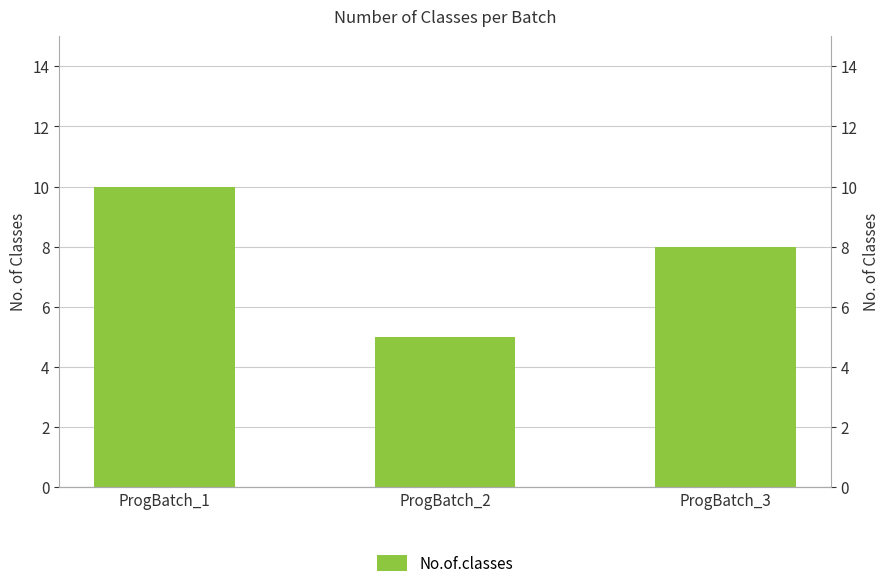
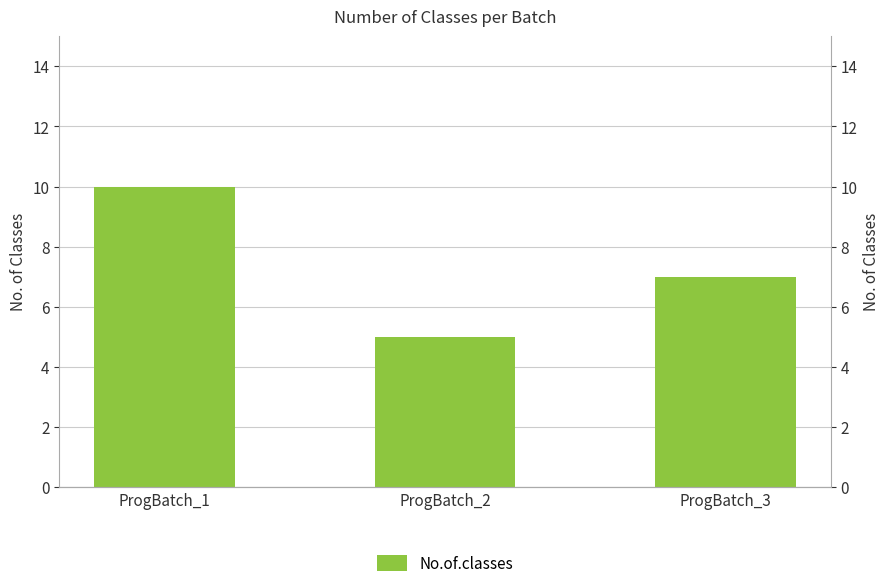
  {
    "ProgBatch_1": 10,
    "ProgBatch_2": 5,
-   "ProgBatch_3": 8
+   "ProgBatch_3": 7
  }
